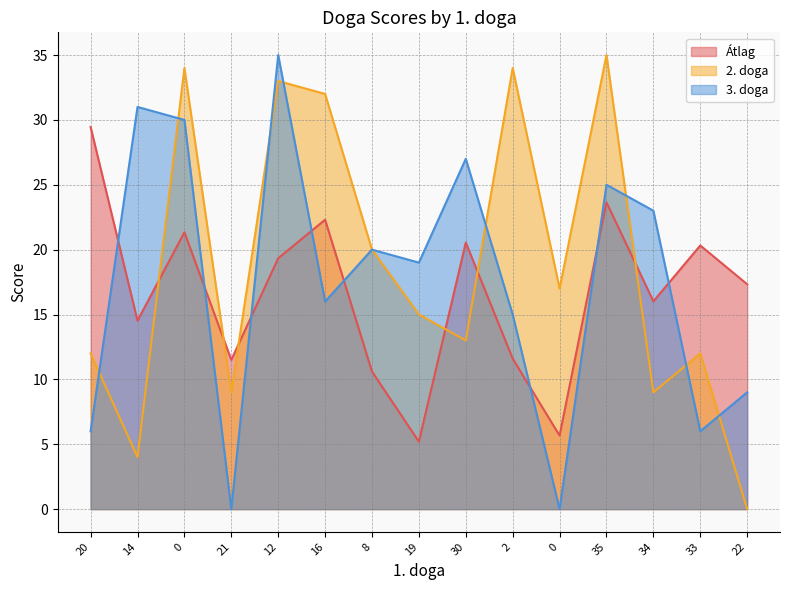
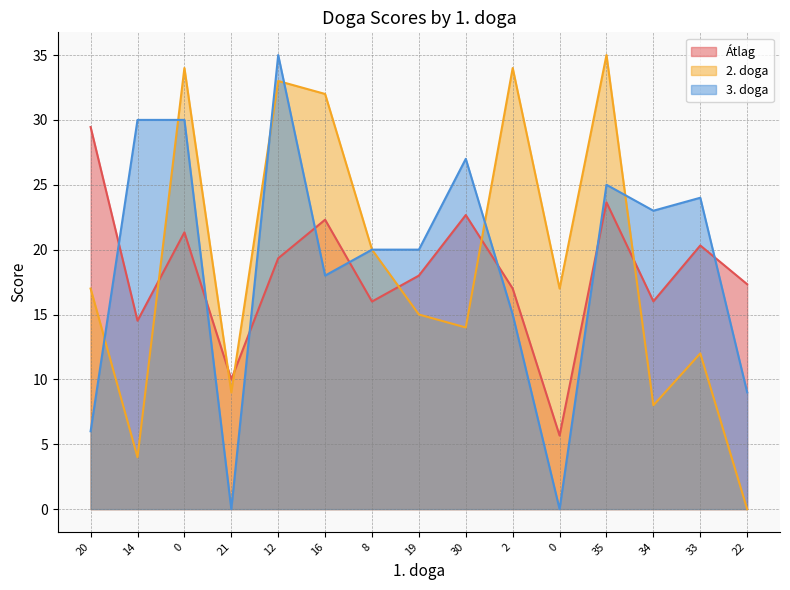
  {
    "Átlag": {
      "20": 29.5,
      "14": 14.5,
-     "21": 11.5,
+     "21": 10.0,
      "12": 19.3,
      "16": 22.3,
-     "8": 10.6,
-     "19": 5.2,
-     "30": 20.5,
-     "2": 11.6,
+     "8": 16.0,
+     "19": 18.0,
+     "30": 22.7,
+     "2": 17.0,
      "35": 23.6,
      "34": 16.0,
      "33": 20.3,
      "22": 17.3
    },
    "2. doga": {
-     "20": 12,
+     "20": 17,
      "14": 4,
      "21": 9,
      "12": 33,
      "16": 32,
      "19": 15,
-     "30": 13,
+     "30": 14,
      "2": 34,
      "35": 35,
-     "34": 9,
+     "34": 8,
      "33": 12,
      "22": 0
    },
    "3. doga": {
      "20": 6,
-     "14": 31,
+     "14": 30,
      "21": 0,
      "12": 35,
-     "16": 16,
-     "19": 19,
+     "16": 18,
+     "19": 20,
      "30": 27,
      "2": 15,
      "35": 25,
      "34": 23,
-     "33": 6,
+     "33": 24,
      "22": 9
    }
  }
